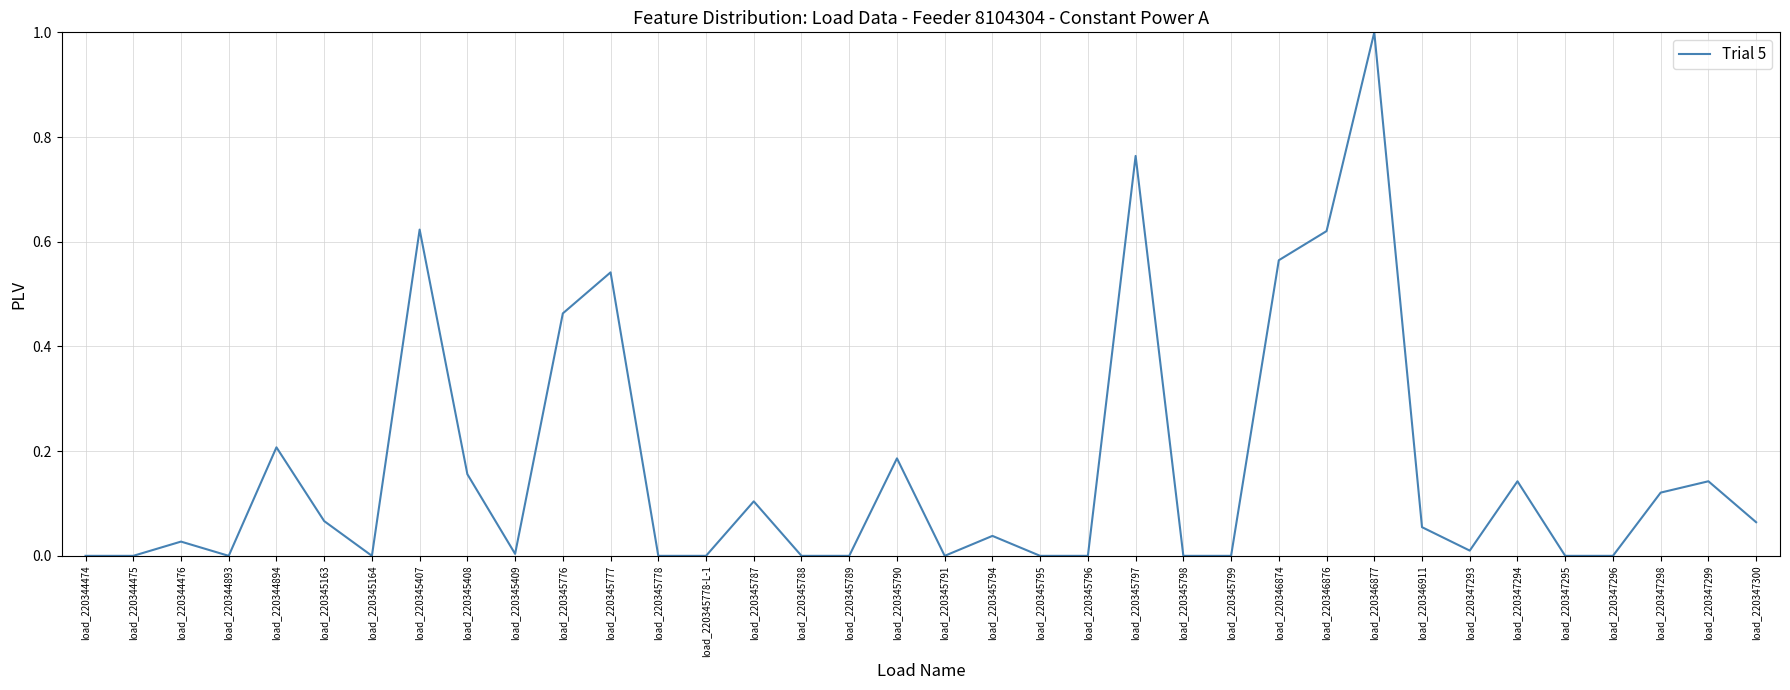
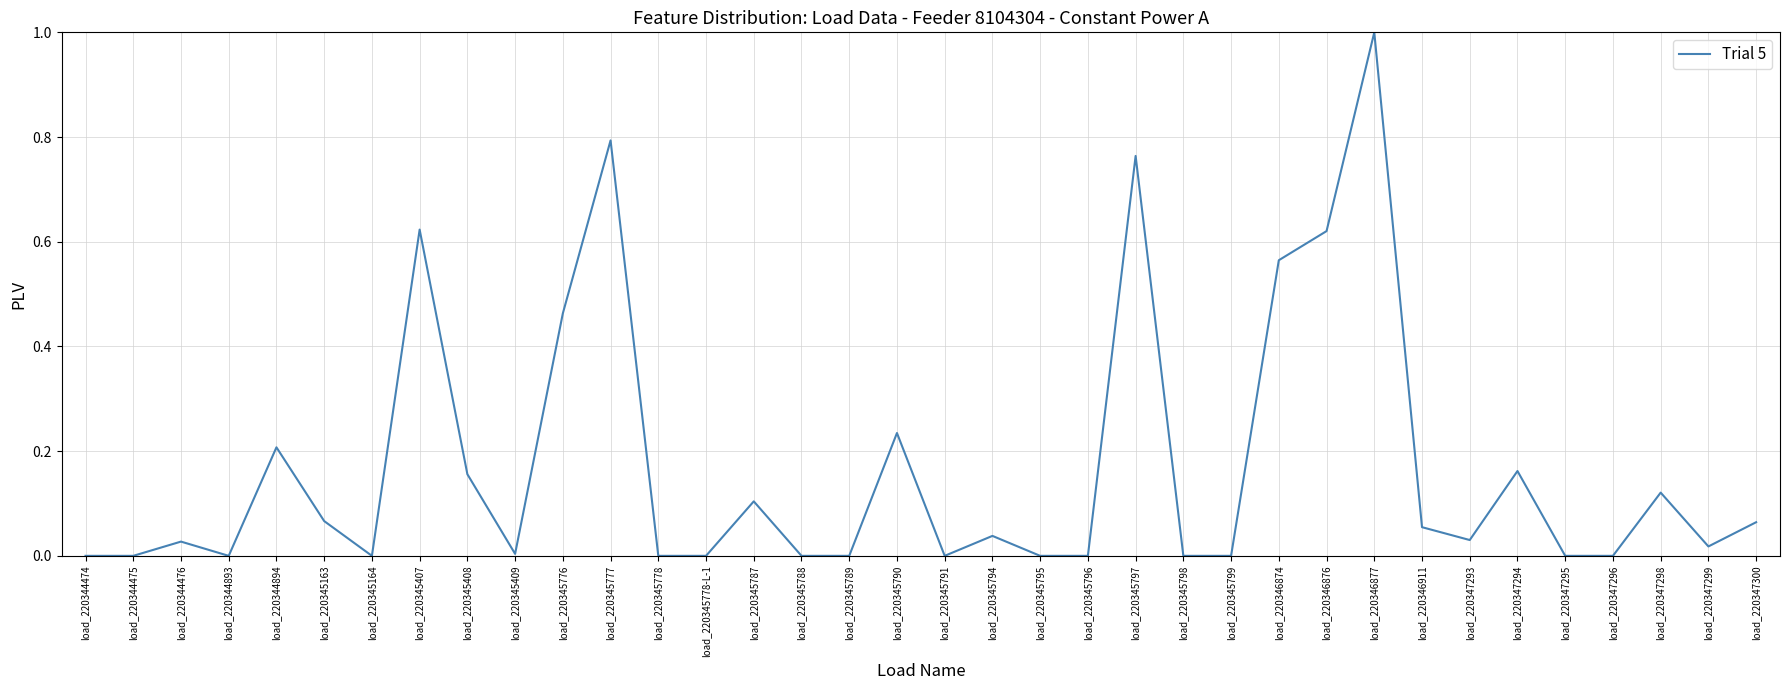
  {
    "load_220344474": 0.00,
    "load_220344475": 0.00,
    "load_220344476": 0.03,
    "load_220344893": 0.00,
    "load_220344894": 0.21,
    "load_220345163": 0.07,
    "load_220345164": 0.00,
    "load_220345407": 0.62,
    "load_220345408": 0.16,
    "load_220345409": 0.00,
    "load_220345776": 0.46,
-   "load_220345777": 0.54,
+   "load_220345777": 0.79,
    "load_220345778": 0.00,
    "load_220345778-L-1": 0.00,
    "load_220345787": 0.10,
    "load_220345788": 0.00,
    "load_220345789": 0.00,
-   "load_220345790": 0.19,
+   "load_220345790": 0.23,
    "load_220345791": 0.00,
    "load_220345794": 0.04,
    "load_220345795": 0.00,
    "load_220345796": 0.00,
    "load_220345797": 0.76,
    "load_220345798": 0.00,
    "load_220345799": 0.00,
    "load_220346874": 0.56,
    "load_220346876": 0.62,
    "load_220346877": 1.00,
    "load_220346911": 0.05,
-   "load_220347293": 0.01,
-   "load_220347294": 0.14,
+   "load_220347293": 0.03,
+   "load_220347294": 0.16,
    "load_220347295": 0.00,
    "load_220347296": 0.00,
    "load_220347298": 0.12,
-   "load_220347299": 0.14,
+   "load_220347299": 0.02,
    "load_220347300": 0.06
  }
